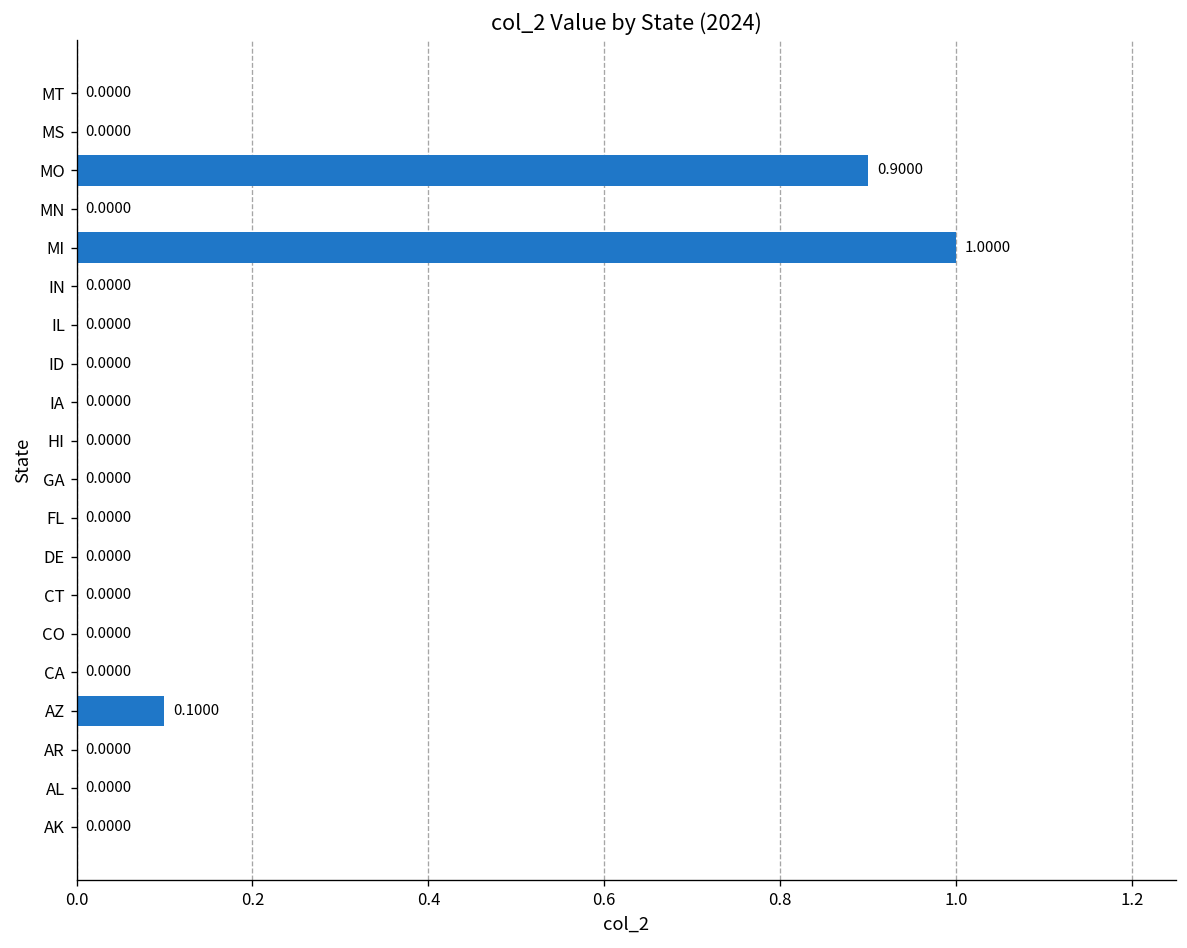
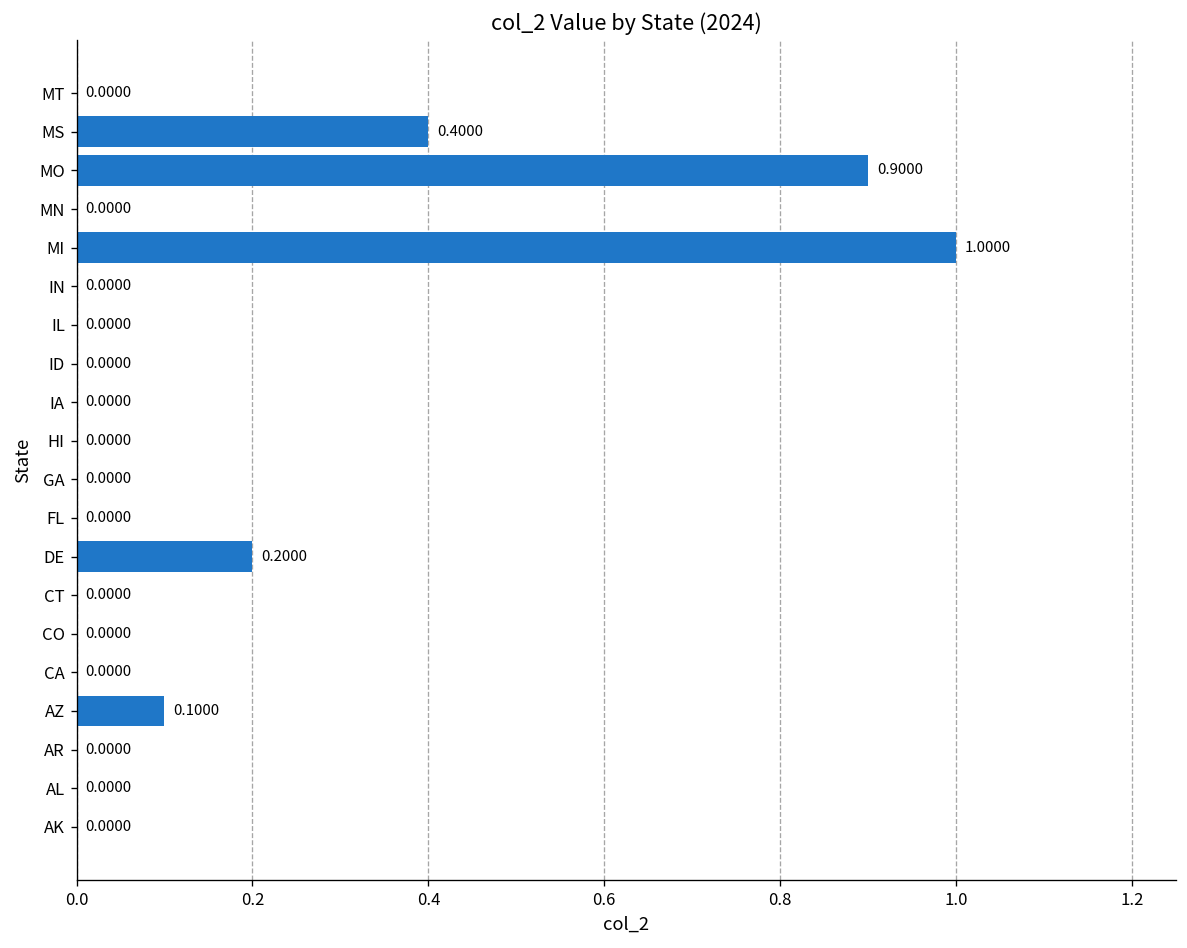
  {
    "MT": 0.0000,
-   "MS": 0.0000,
+   "MS": 0.4000,
    "MO": 0.9000,
    "MN": 0.0000,
    "MI": 1.0000,
    "IN": 0.0000,
    "IL": 0.0000,
    "ID": 0.0000,
    "IA": 0.0000,
    "HI": 0.0000,
    "GA": 0.0000,
    "FL": 0.0000,
-   "DE": 0.0000,
+   "DE": 0.2000,
    "CT": 0.0000,
    "CO": 0.0000,
    "CA": 0.0000,
    "AZ": 0.1000,
    "AR": 0.0000,
    "AL": 0.0000,
    "AK": 0.0000
  }
